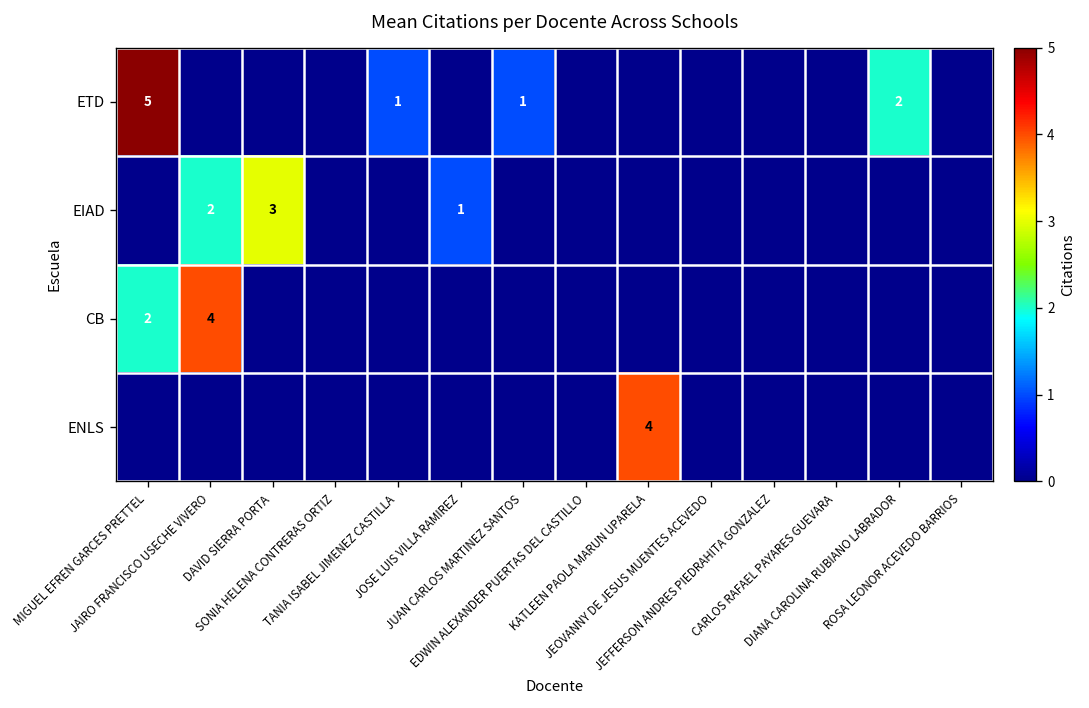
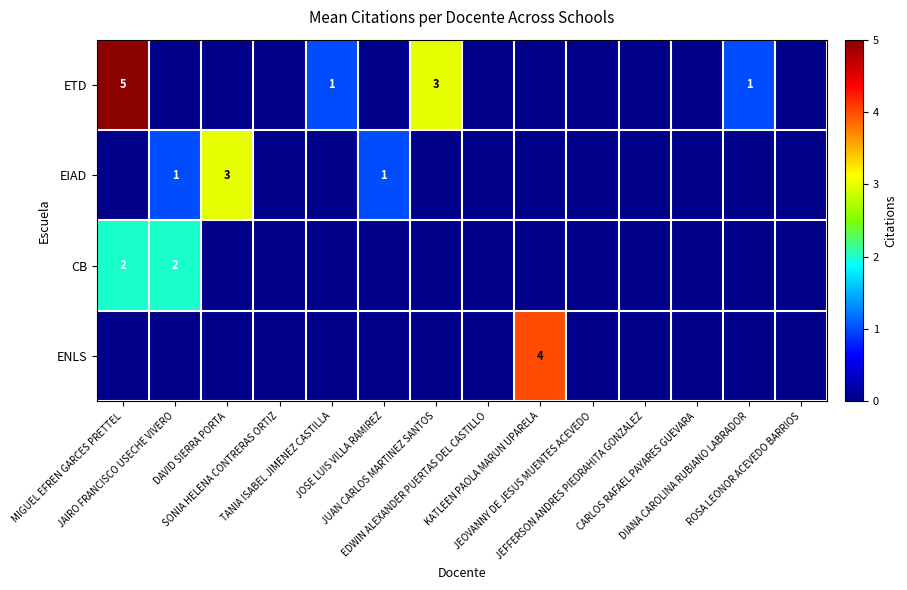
  {
    "ETD": {
      "MIGUEL EFREN GARCES PRETTEL": 5,
      "TANIA ISABEL JIMENEZ CASTILLA": 1,
-     "JUAN CARLOS MARTINEZ SANTOS": 1,
-     "DIANA CAROLINA RUBIANO LABRADOR": 2
+     "JUAN CARLOS MARTINEZ SANTOS": 3,
+     "DIANA CAROLINA RUBIANO LABRADOR": 1
    },
    "EIAD": {
-     "JAIRO FRANCISCO USECHE VIVERO": 2,
+     "JAIRO FRANCISCO USECHE VIVERO": 1,
      "DAVID SIERRA PORTA": 3,
      "JOSE LUIS VILLA RAMIREZ": 1
    },
    "CB": {
      "MIGUEL EFREN GARCES PRETTEL": 2,
-     "JAIRO FRANCISCO USECHE VIVERO": 4
+     "JAIRO FRANCISCO USECHE VIVERO": 2
    },
    "ENLS": {
      "KATLEEN PAOLA MARUN UPARELA": 4
    }
  }
